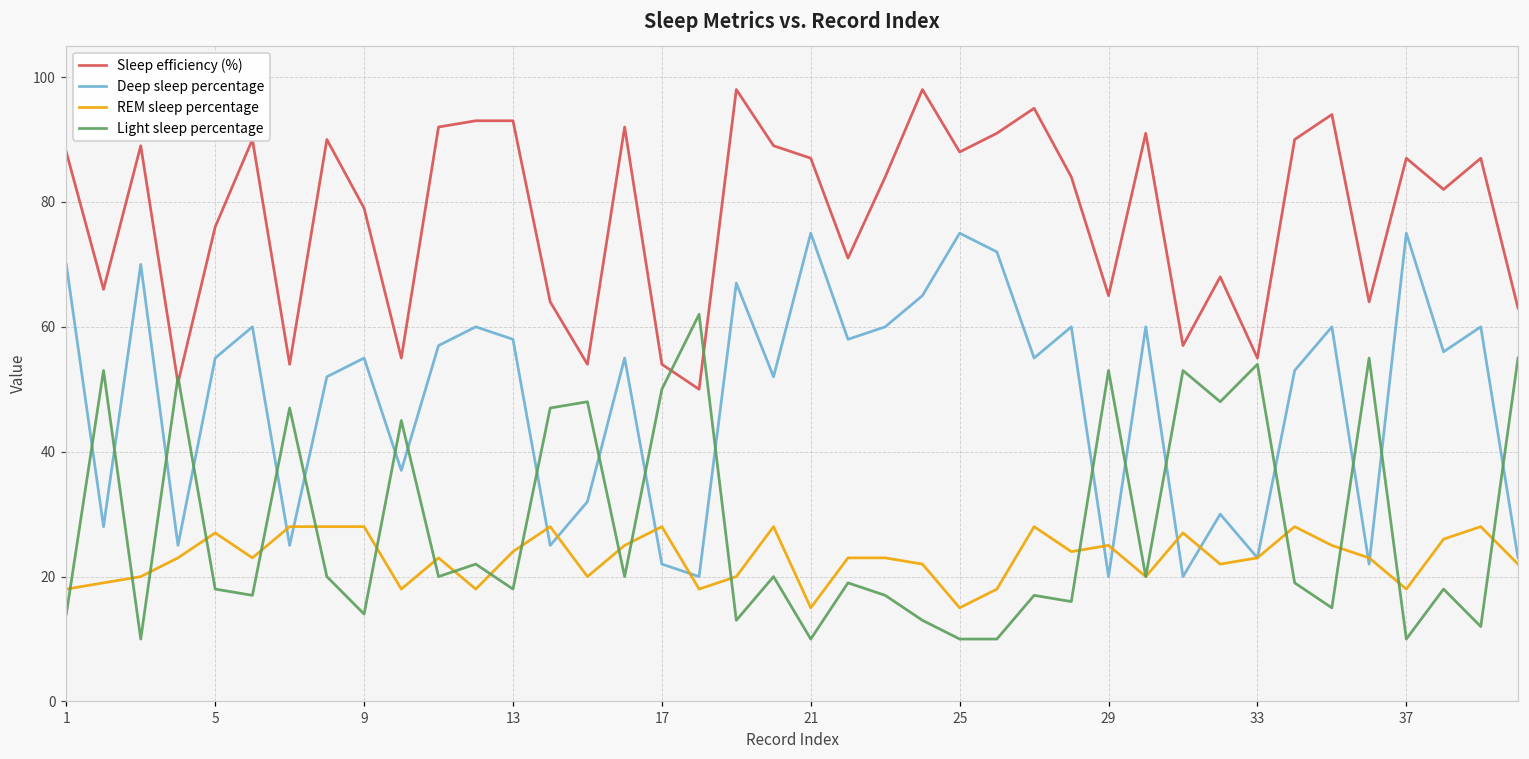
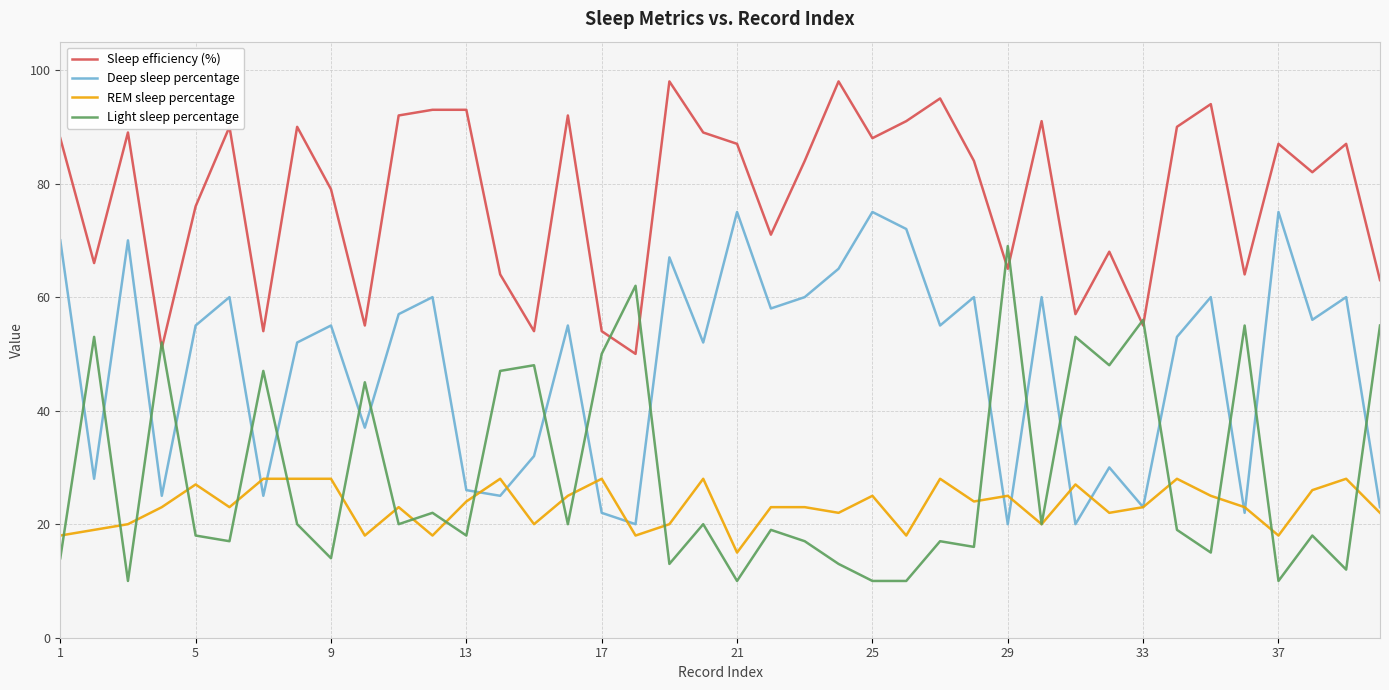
  {
    "Sleep efficiency (%)": {
      "1": 88,
      "5": 76,
      "9": 79,
      "13": 93,
      "17": 54,
      "21": 87,
      "25": 88,
      "29": 65,
      "33": 55,
      "37": 87
    },
    "Deep sleep percentage": {
      "1": 70,
      "5": 55,
      "9": 55,
-     "13": 58,
+     "13": 26,
      "17": 22,
      "21": 75,
      "25": 75,
      "29": 20,
      "37": 75
    },
    "REM sleep percentage": {
      "1": 18,
      "5": 27,
      "9": 28,
      "13": 24,
      "17": 28,
      "21": 15,
-     "25": 15,
+     "25": 25,
      "29": 25,
      "37": 18
    },
    "Light sleep percentage": {
      "1": 14,
      "5": 18,
      "9": 14,
      "13": 18,
      "17": 50,
      "21": 10,
      "25": 10,
-     "29": 53,
-     "33": 54,
+     "29": 69,
+     "33": 56,
      "37": 10
    }
  }
